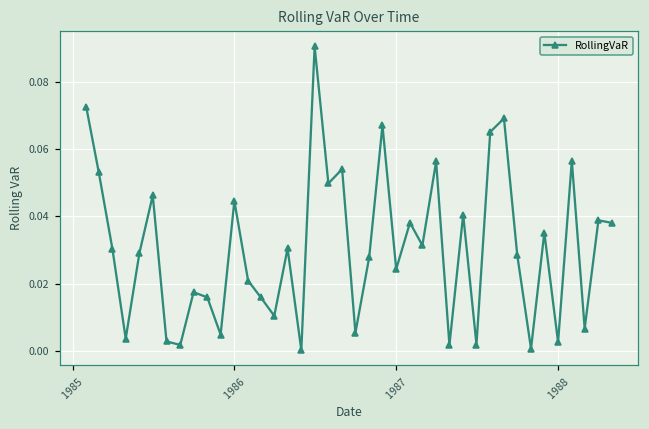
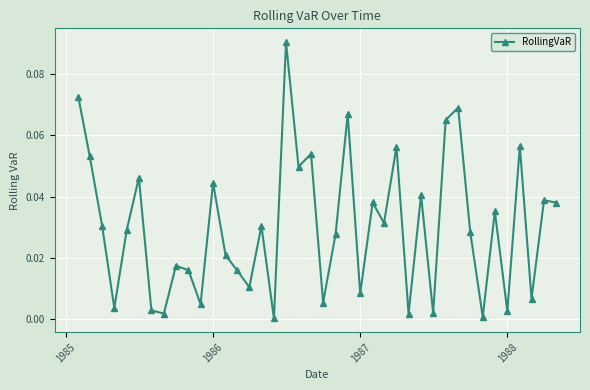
  {
    "1986": 0.045,
-   "1987": 0.024,
+   "1987": 0.008,
    "1988": 0.003
  }
